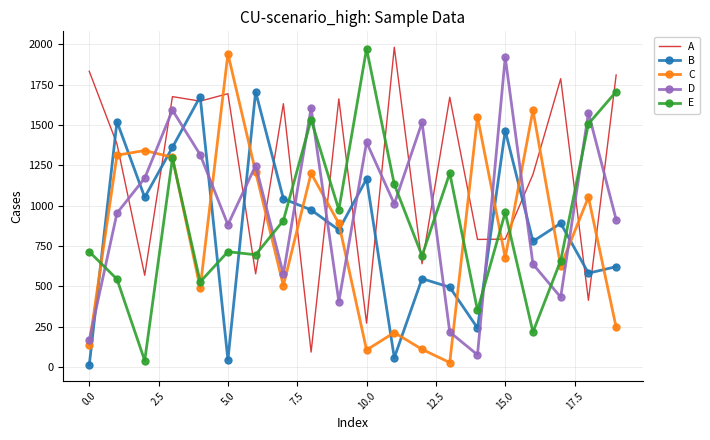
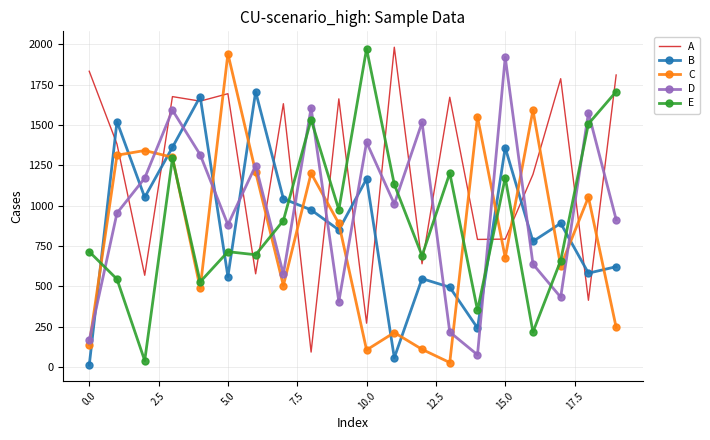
  {
    "A": {
      "0.0": 1830,
      "5.0": 1690,
      "10.0": 270,
      "15.0": 790
    },
    "B": {
      "0.0": 10,
-     "5.0": 40,
+     "5.0": 560,
      "10.0": 1170,
-     "15.0": 1460
+     "15.0": 1360
    },
    "C": {
      "0.0": 140,
      "5.0": 1940,
      "10.0": 110,
      "15.0": 680
    },
    "D": {
      "0.0": 170,
      "5.0": 880,
      "10.0": 1390,
      "15.0": 1920
    },
    "E": {
      "0.0": 710,
      "5.0": 710,
      "10.0": 1970,
-     "15.0": 960
+     "15.0": 1170
    }
  }
